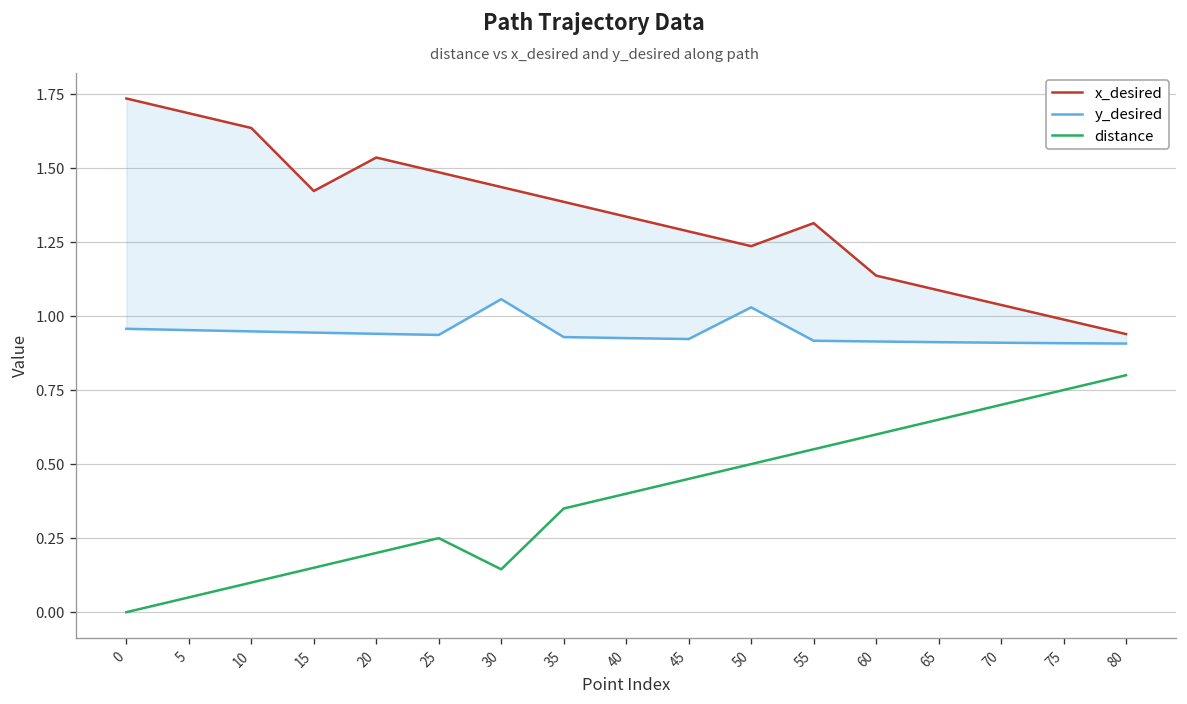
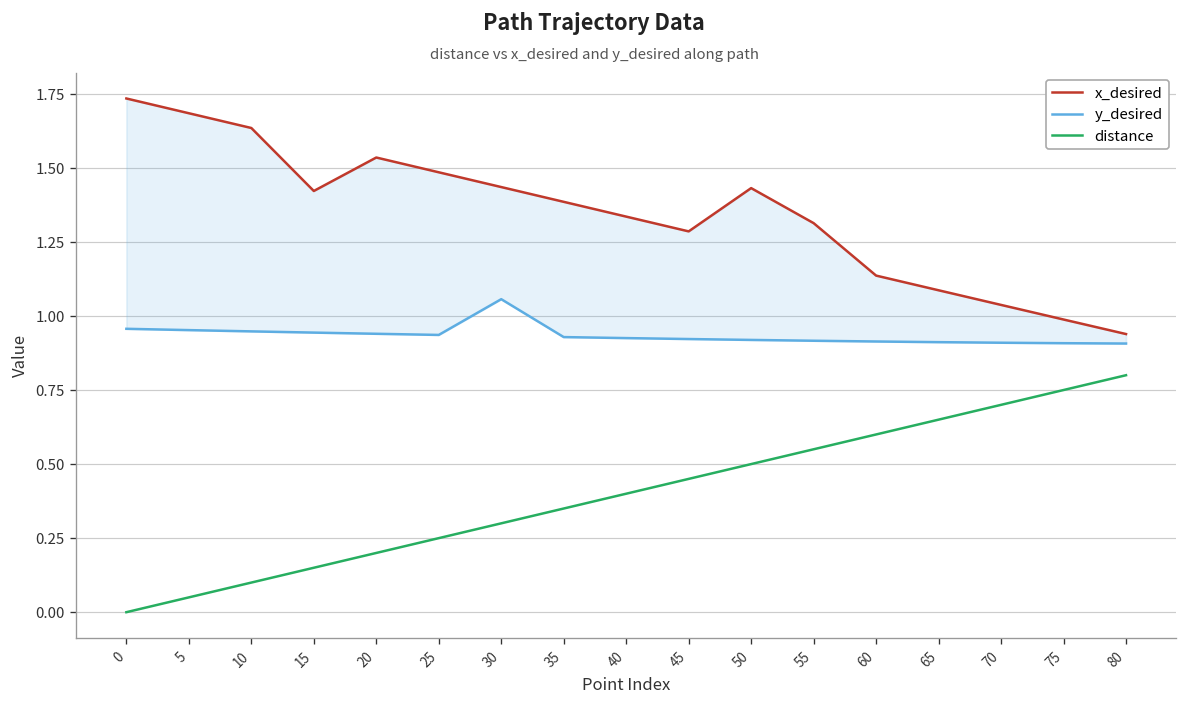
  {
    "x_desired": {
      "0": 1.73,
      "5": 1.68,
      "10": 1.63,
      "15": 1.42,
      "20": 1.53,
      "25": 1.49,
      "30": 1.44,
      "35": 1.39,
      "40": 1.34,
      "45": 1.29,
-     "50": 1.24,
+     "50": 1.43,
      "55": 1.31,
      "60": 1.14,
      "65": 1.09,
      "70": 1.04,
      "75": 0.99,
      "80": 0.94
    },
    "y_desired": {
      "0": 0.96,
      "5": 0.95,
      "10": 0.95,
      "15": 0.94,
      "20": 0.94,
      "25": 0.94,
      "30": 1.06,
      "35": 0.93,
      "40": 0.93,
      "45": 0.92,
-     "50": 1.03,
+     "50": 0.92,
      "55": 0.92,
      "60": 0.91,
      "65": 0.91,
      "70": 0.91,
      "75": 0.91,
      "80": 0.91
    },
    "distance": {
      "0": 0.00,
      "5": 0.05,
      "10": 0.10,
      "15": 0.15,
      "20": 0.20,
      "25": 0.25,
-     "30": 0.14,
+     "30": 0.30,
      "35": 0.35,
      "40": 0.40,
      "45": 0.45,
      "50": 0.50,
      "55": 0.55,
      "60": 0.60,
      "65": 0.65,
      "70": 0.70,
      "75": 0.75,
      "80": 0.80
    }
  }
